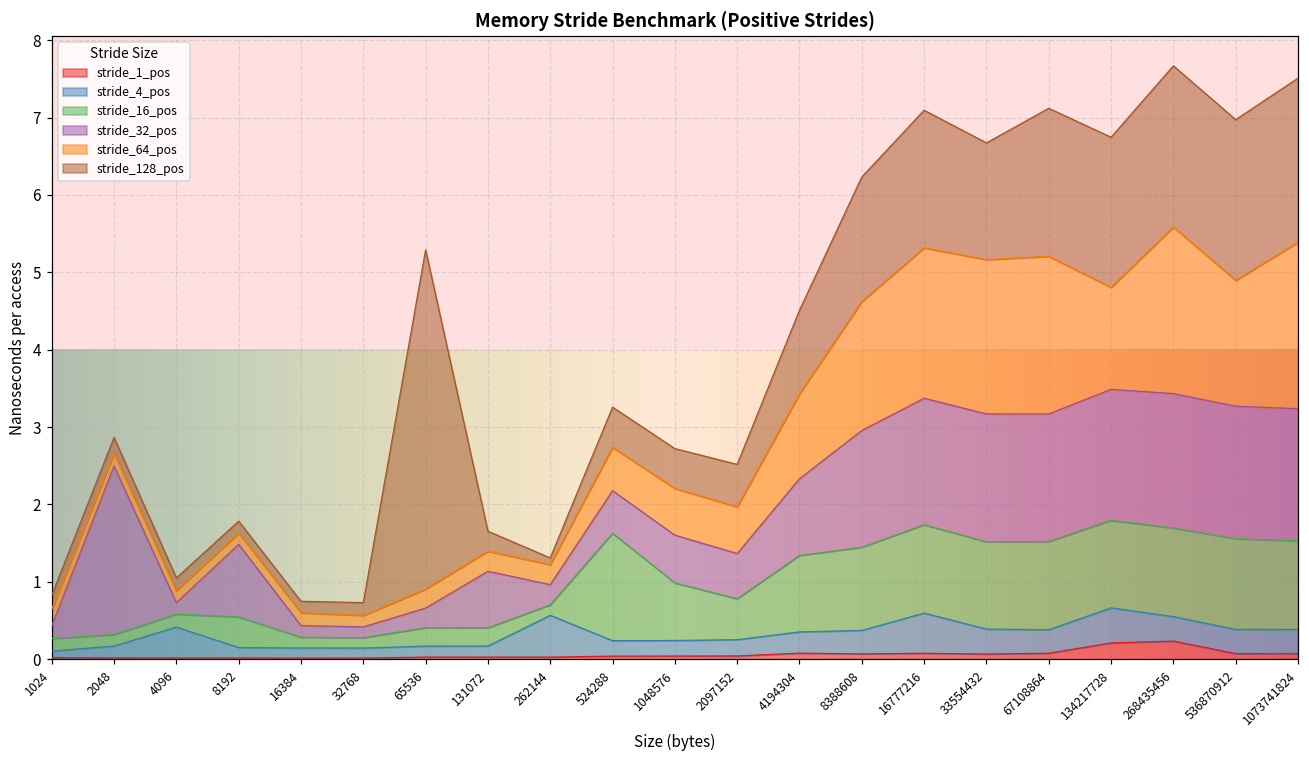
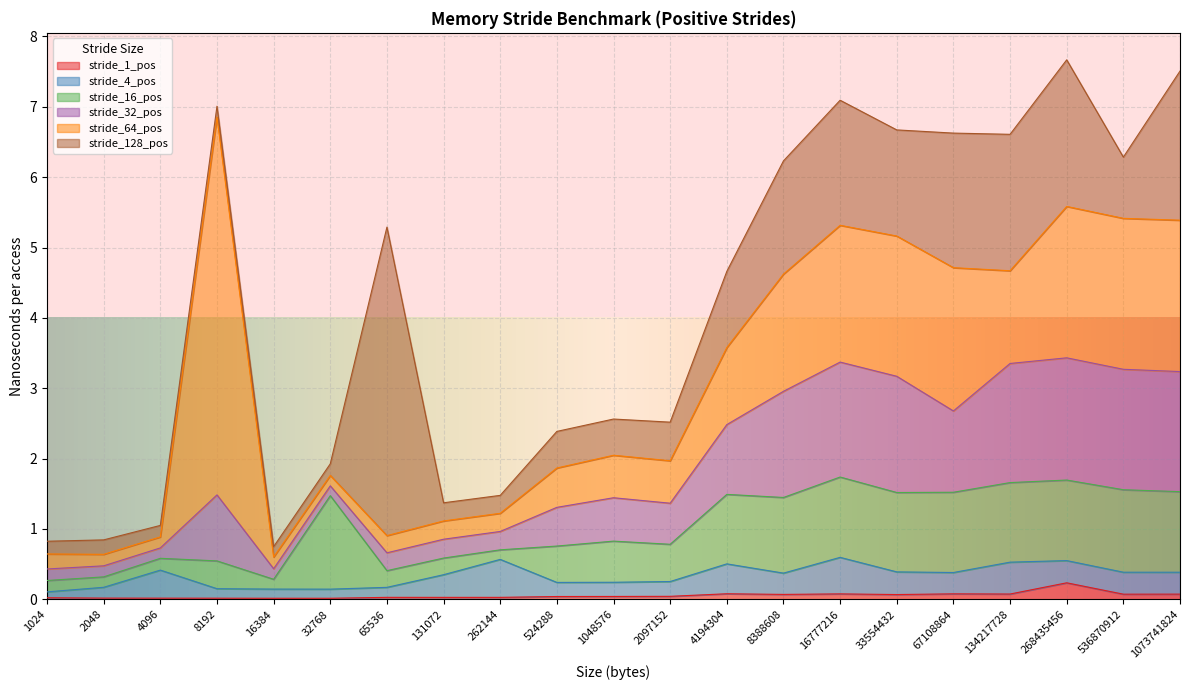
  {
    "stride_1_pos": {
      "1024": 0.0,
      "2048": 0.0,
      "4096": 0.0,
      "8192": 0.0,
      "16384": 0.0,
      "32768": 0.0,
      "65536": 0.0,
      "131072": 0.0,
      "262144": 0.0,
      "524288": 0.0,
      "1048576": 0.0,
      "2097152": 0.0,
      "4194304": 0.1,
      "8388608": 0.1,
      "16777216": 0.1,
      "33554432": 0.1,
      "67108864": 0.1,
-     "134217728": 0.2,
+     "134217728": 0.1,
      "268435456": 0.2,
      "536870912": 0.1,
      "1073741824": 0.1
    },
    "stride_4_pos": {
      "1024": 0.1,
      "2048": 0.2,
      "4096": 0.4,
      "8192": 0.1,
      "16384": 0.1,
      "32768": 0.1,
      "65536": 0.1,
-     "131072": 0.1,
+     "131072": 0.3,
      "262144": 0.5,
      "524288": 0.2,
      "1048576": 0.2,
      "2097152": 0.2,
-     "4194304": 0.3,
+     "4194304": 0.4,
      "8388608": 0.3,
      "16777216": 0.5,
      "33554432": 0.3,
      "67108864": 0.3,
      "134217728": 0.5,
      "268435456": 0.3,
      "536870912": 0.3,
      "1073741824": 0.3
    },
    "stride_16_pos": {
      "1024": 0.2,
      "2048": 0.1,
      "4096": 0.2,
      "8192": 0.4,
      "16384": 0.1,
-     "32768": 0.1,
+     "32768": 1.3,
      "65536": 0.2,
      "131072": 0.2,
      "262144": 0.1,
-     "524288": 1.4,
-     "1048576": 0.7,
+     "524288": 0.5,
+     "1048576": 0.6,
      "2097152": 0.5,
      "4194304": 1.0,
      "8388608": 1.1,
      "16777216": 1.1,
      "33554432": 1.1,
      "67108864": 1.1,
      "134217728": 1.1,
      "268435456": 1.1,
      "536870912": 1.2,
      "1073741824": 1.1
    },
    "stride_32_pos": {
      "1024": 0.2,
-     "2048": 2.2,
+     "2048": 0.2,
      "4096": 0.1,
      "8192": 0.9,
      "16384": 0.1,
      "32768": 0.1,
      "65536": 0.3,
-     "131072": 0.7,
+     "131072": 0.3,
      "262144": 0.3,
      "524288": 0.6,
      "1048576": 0.6,
      "2097152": 0.6,
      "4194304": 1.0,
      "8388608": 1.5,
      "16777216": 1.6,
      "33554432": 1.7,
-     "67108864": 1.6,
+     "67108864": 1.2,
      "134217728": 1.7,
      "268435456": 1.7,
      "536870912": 1.7,
      "1073741824": 1.7
    },
    "stride_64_pos": {
      "1024": 0.2,
      "2048": 0.2,
      "4096": 0.2,
-     "8192": 0.1,
+     "8192": 5.4,
      "16384": 0.2,
      "32768": 0.1,
      "65536": 0.2,
      "131072": 0.3,
      "262144": 0.3,
      "524288": 0.6,
      "1048576": 0.6,
      "2097152": 0.6,
      "4194304": 1.1,
      "8388608": 1.7,
      "16777216": 1.9,
      "33554432": 2.0,
      "67108864": 2.0,
      "134217728": 1.3,
      "268435456": 2.2,
-     "536870912": 1.6,
+     "536870912": 2.1,
      "1073741824": 2.2
    },
    "stride_128_pos": {
      "1024": 0.2,
      "2048": 0.2,
      "4096": 0.2,
      "8192": 0.2,
      "16384": 0.1,
      "32768": 0.2,
      "65536": 4.4,
      "131072": 0.3,
-     "262144": 0.1,
+     "262144": 0.3,
      "524288": 0.5,
      "1048576": 0.5,
      "2097152": 0.5,
      "4194304": 1.1,
      "8388608": 1.6,
      "16777216": 1.8,
      "33554432": 1.5,
      "67108864": 1.9,
      "134217728": 1.9,
      "268435456": 2.1,
-     "536870912": 2.1,
+     "536870912": 0.9,
      "1073741824": 2.1
    }
  }
